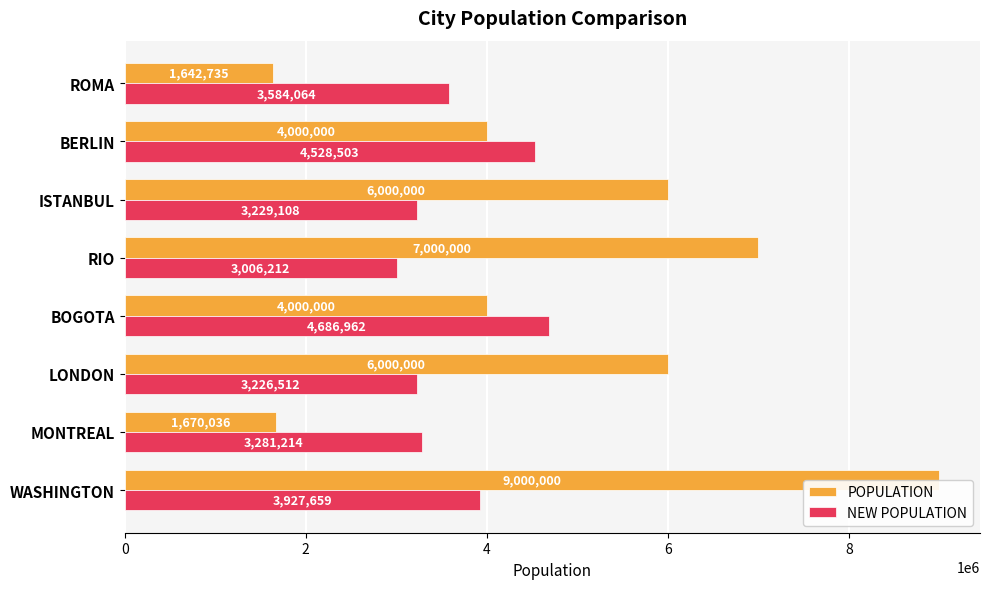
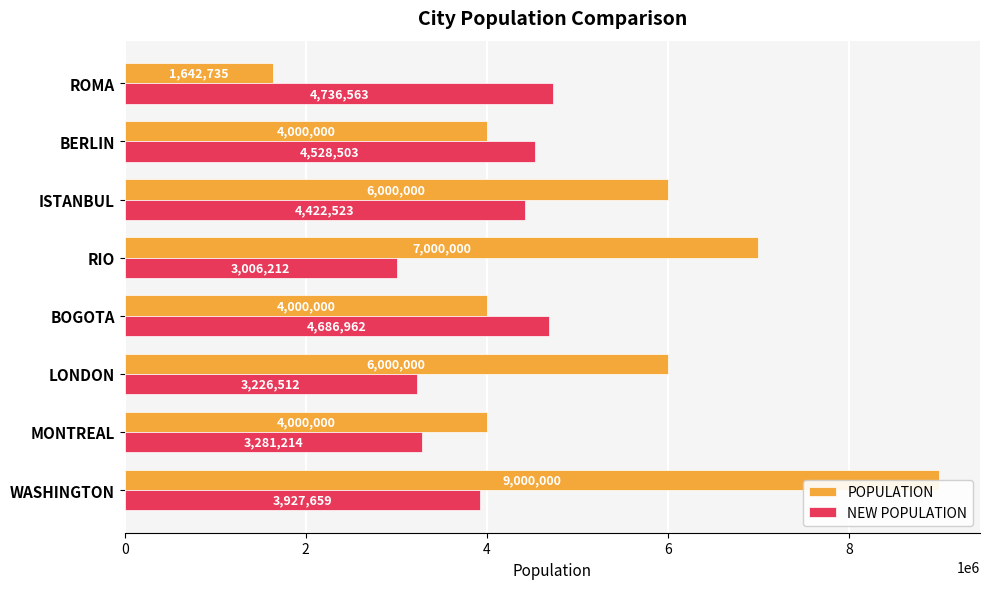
  {
    "POPULATION": {
      "ROMA": "1,642,735",
      "BERLIN": "4,000,000",
      "ISTANBUL": "6,000,000",
      "RIO": "7,000,000",
      "BOGOTA": "4,000,000",
      "LONDON": "6,000,000",
-     "MONTREAL": "1,670,036"
+     "MONTREAL": "4,000,000"
    },
    "NEW POPULATION": {
-     "ROMA": "3,584,064",
+     "ROMA": "4,736,563",
      "BERLIN": "4,528,503",
-     "ISTANBUL": "3,229,108",
+     "ISTANBUL": "4,422,523",
      "RIO": "3,006,212",
      "BOGOTA": "4,686,962",
      "LONDON": "3,226,512",
      "MONTREAL": "3,281,214",
      "WASHINGTON": "3,927,659"
    }
  }
